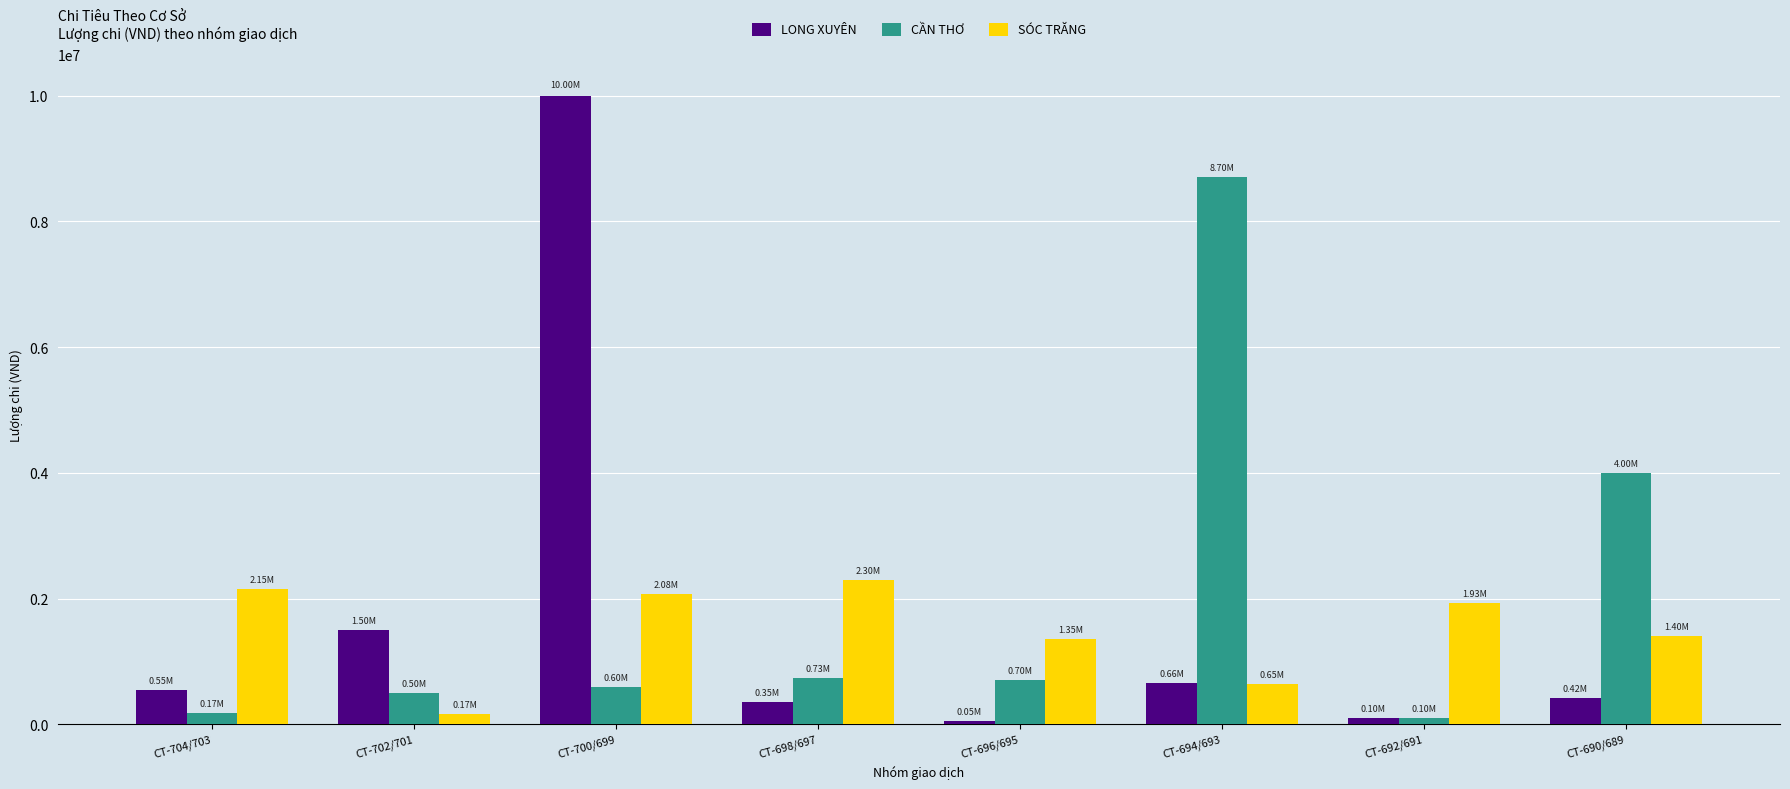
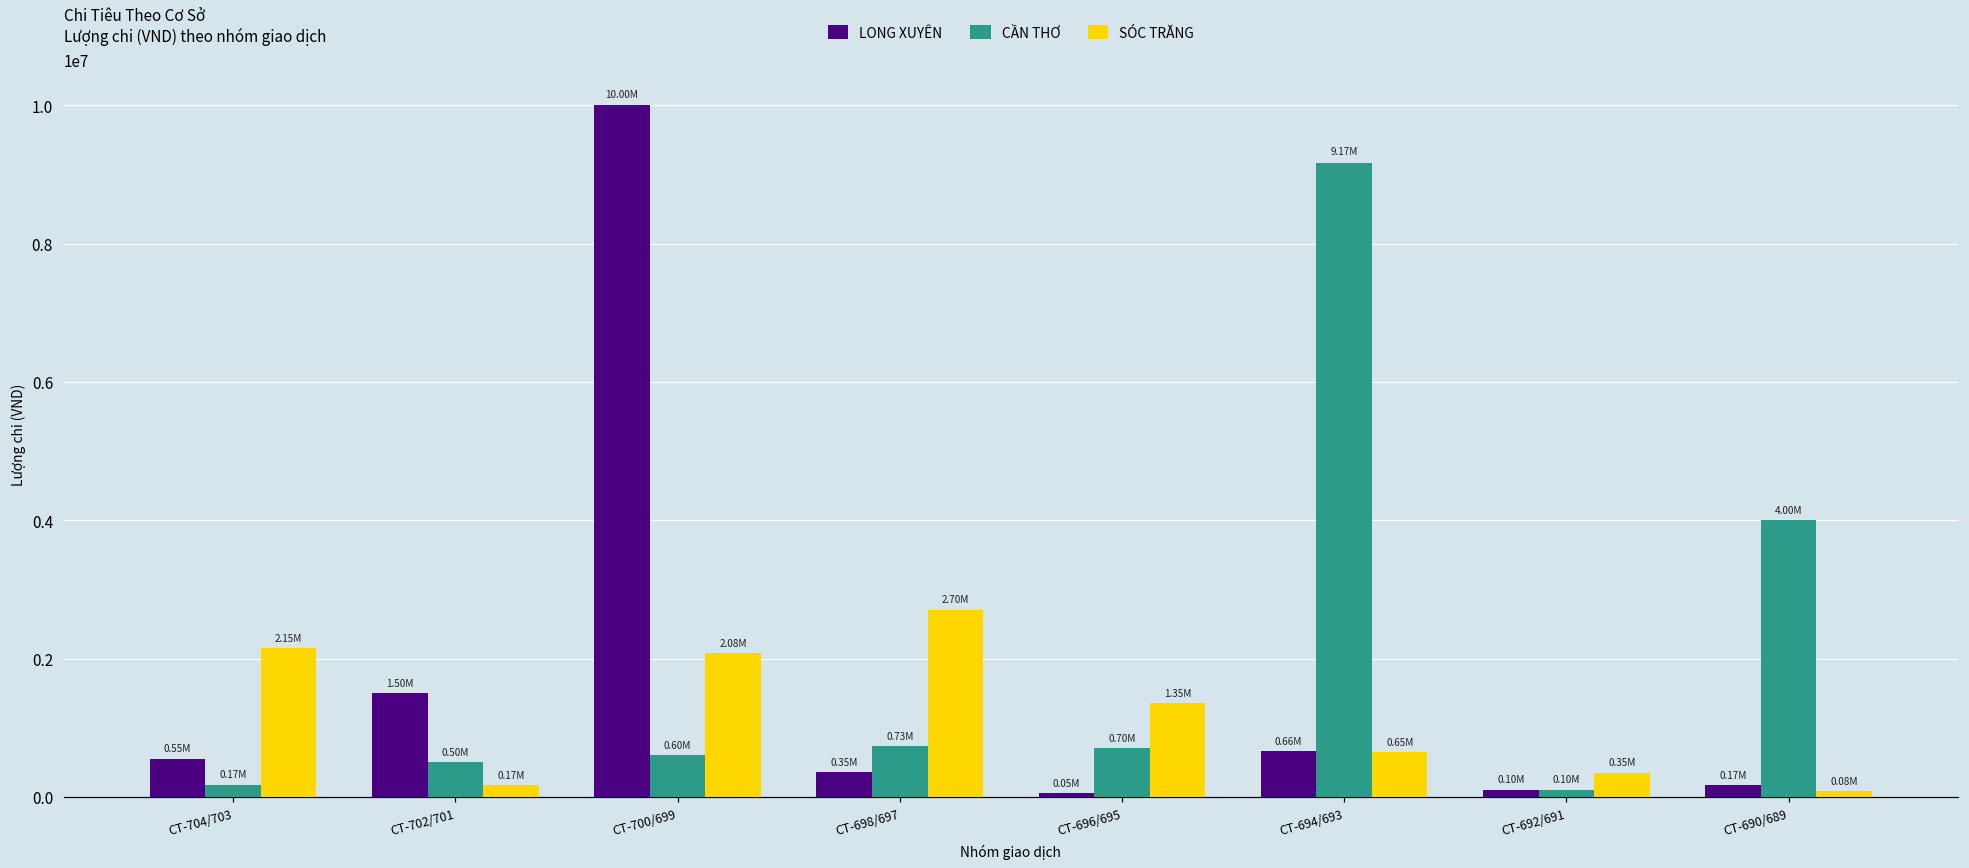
  {
    "LONG XUYÊN": {
      "CT-704/703": "0.55M",
      "CT-702/701": "1.50M",
      "CT-700/699": "10.00M",
      "CT-698/697": "0.35M",
      "CT-696/695": "0.05M",
      "CT-694/693": "0.66M",
      "CT-692/691": "0.10M",
-     "CT-690/689": "0.42M"
+     "CT-690/689": "0.17M"
    },
    "CẦN THƠ": {
      "CT-704/703": "0.17M",
      "CT-702/701": "0.50M",
      "CT-700/699": "0.60M",
      "CT-698/697": "0.73M",
      "CT-696/695": "0.70M",
-     "CT-694/693": "8.70M",
+     "CT-694/693": "9.17M",
      "CT-692/691": "0.10M",
      "CT-690/689": "4.00M"
    },
    "SÓC TRĂNG": {
      "CT-704/703": "2.15M",
      "CT-702/701": "0.17M",
      "CT-700/699": "2.08M",
-     "CT-698/697": "2.30M",
+     "CT-698/697": "2.70M",
      "CT-696/695": "1.35M",
      "CT-694/693": "0.65M",
-     "CT-692/691": "1.93M",
-     "CT-690/689": "1.40M"
+     "CT-692/691": "0.35M",
+     "CT-690/689": "0.08M"
    }
  }
